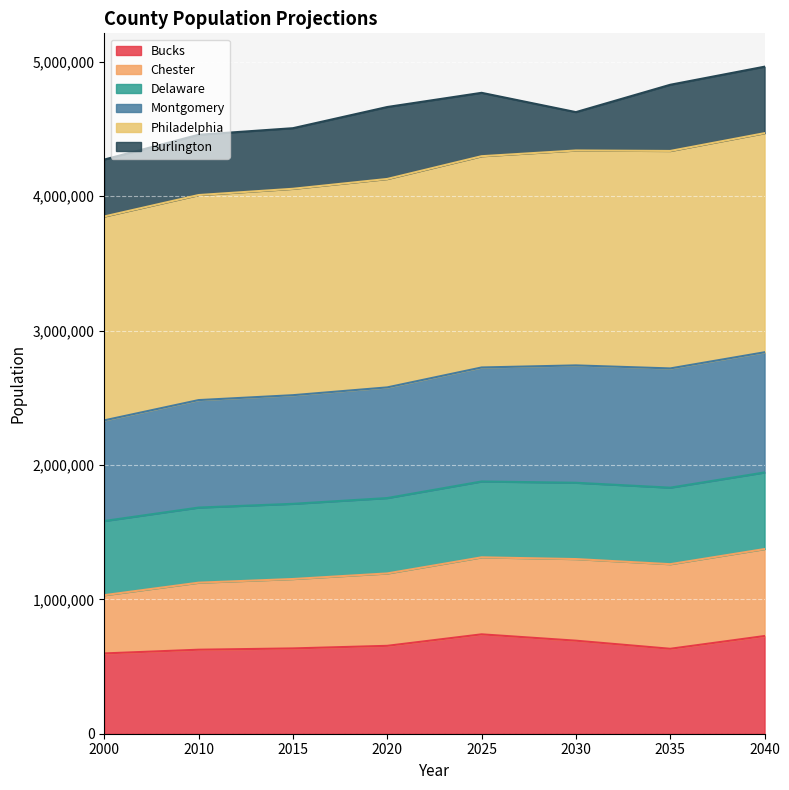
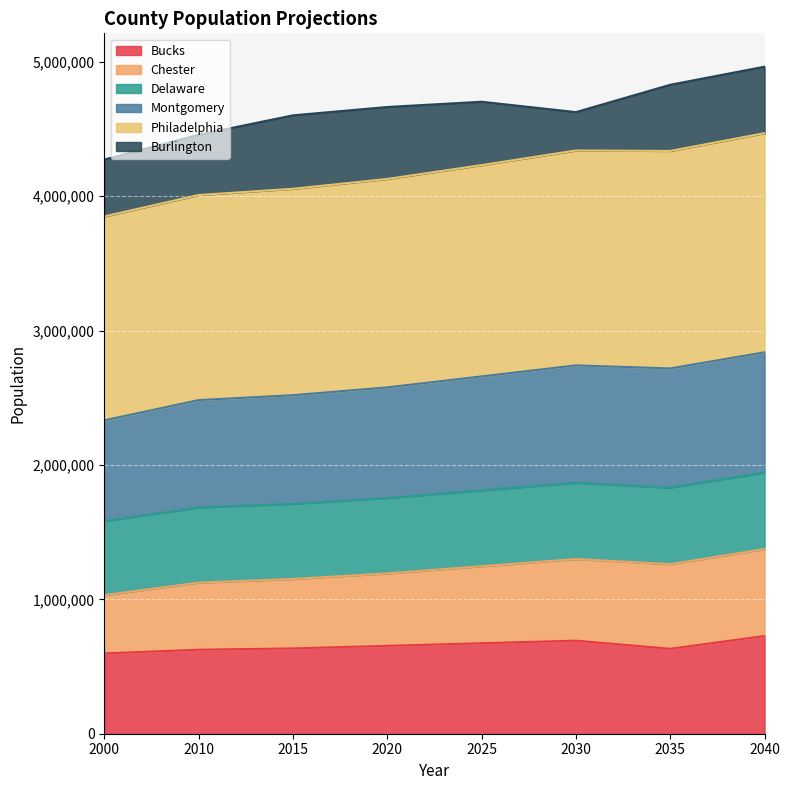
  {
    "Bucks": {
      "2000": "600,000",
      "2010": "630,000",
      "2015": "630,000",
      "2020": "650,000",
-     "2025": "740,000",
+     "2025": "670,000",
      "2030": "690,000",
      "2035": "630,000",
      "2040": "730,000"
    },
    "Burlington": {
      "2000": "420,000",
-     "2015": "450,000",
+     "2015": "550,000",
      "2020": "540,000",
      "2025": "470,000",
      "2030": "290,000",
      "2035": "490,000",
      "2040": "490,000"
    }
  }
